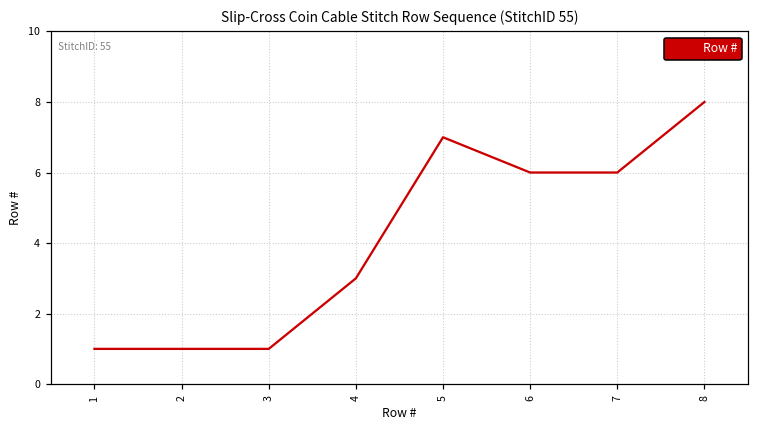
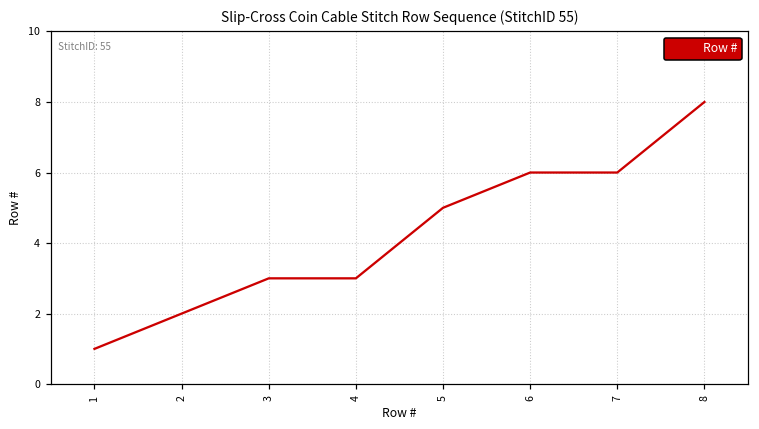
  {
    "1": 1,
-   "2": 1,
-   "3": 1,
+   "2": 2,
+   "3": 3,
    "4": 3,
-   "5": 7,
+   "5": 5,
    "6": 6,
    "7": 6,
    "8": 8
  }
